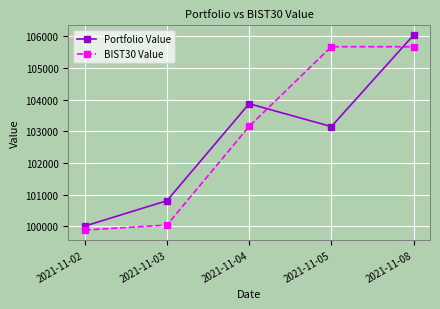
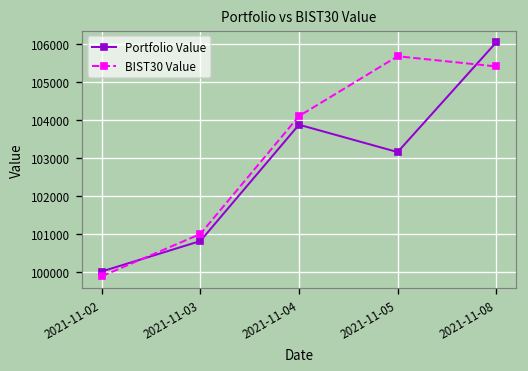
  {
    "Portfolio Value": {
      "2021-11-02": 100000,
      "2021-11-03": 100800,
      "2021-11-04": 103900,
      "2021-11-05": 103100,
      "2021-11-08": 106000
    },
    "BIST30 Value": {
      "2021-11-02": 99900,
-     "2021-11-03": 100000,
-     "2021-11-04": 103200,
+     "2021-11-03": 101000,
+     "2021-11-04": 104100,
      "2021-11-05": 105700,
-     "2021-11-08": 105700
+     "2021-11-08": 105400
    }
  }
